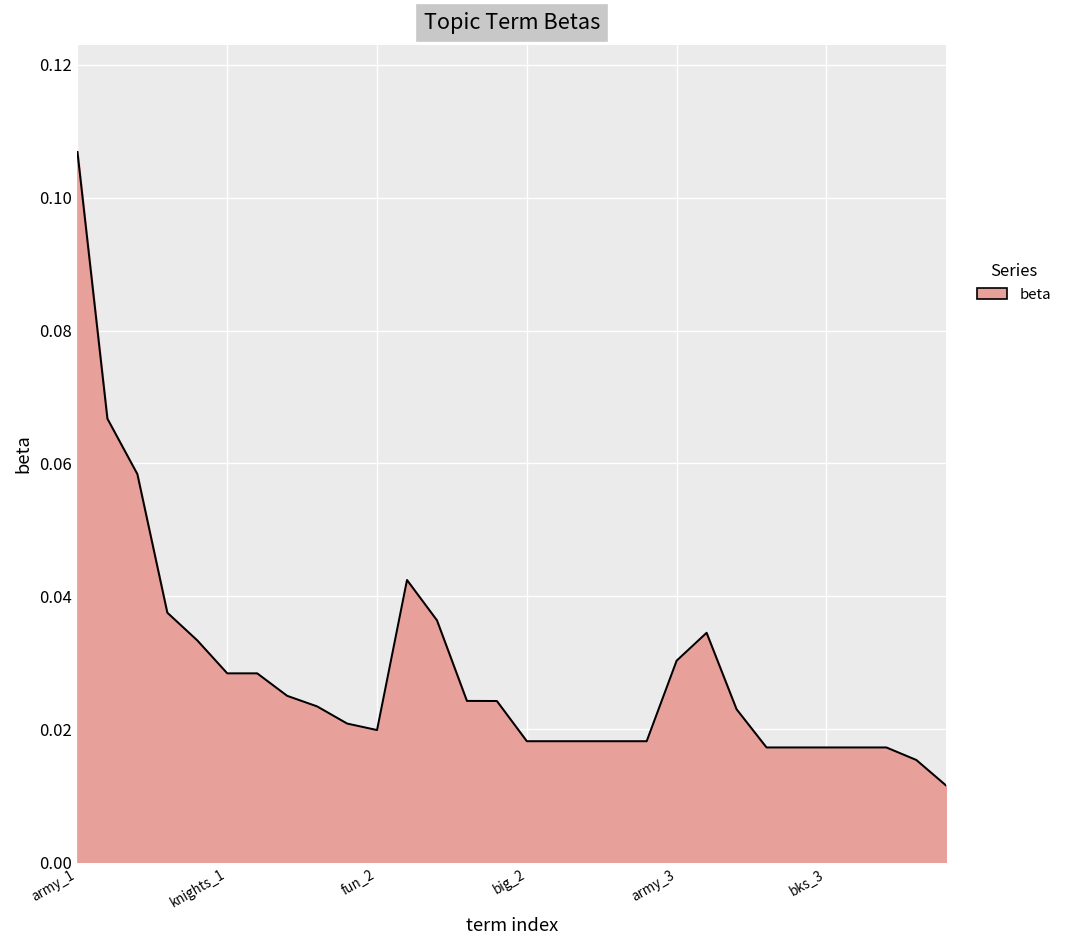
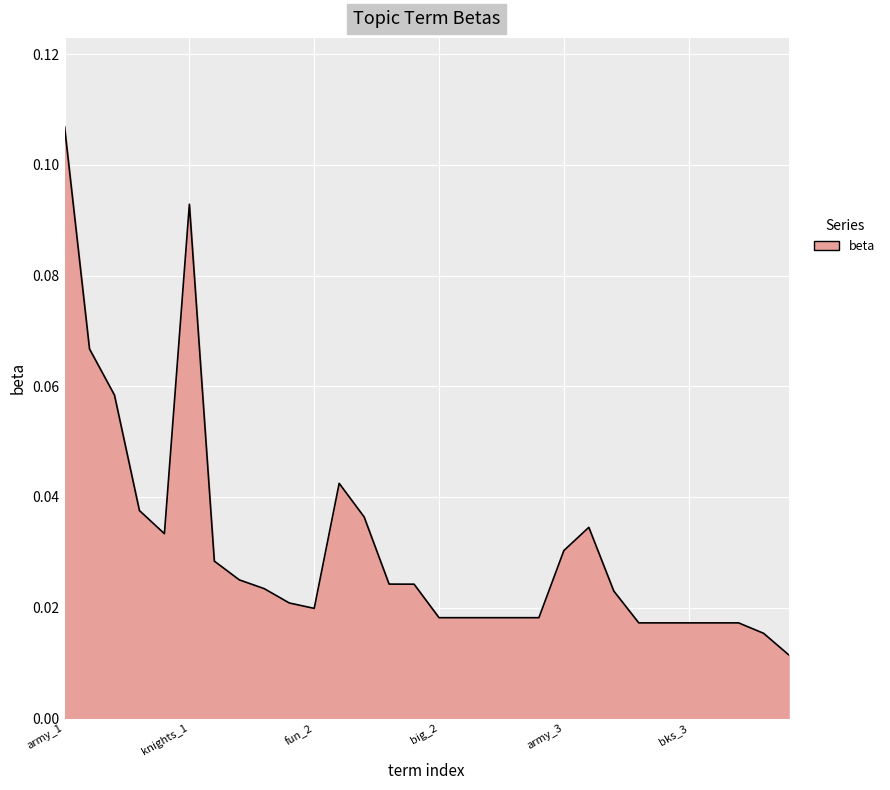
  {
    "army_1": 0.107,
-   "knights_1": 0.028,
+   "knights_1": 0.093,
    "fun_2": 0.020,
    "big_2": 0.018,
    "army_3": 0.030,
    "bks_3": 0.017
  }
